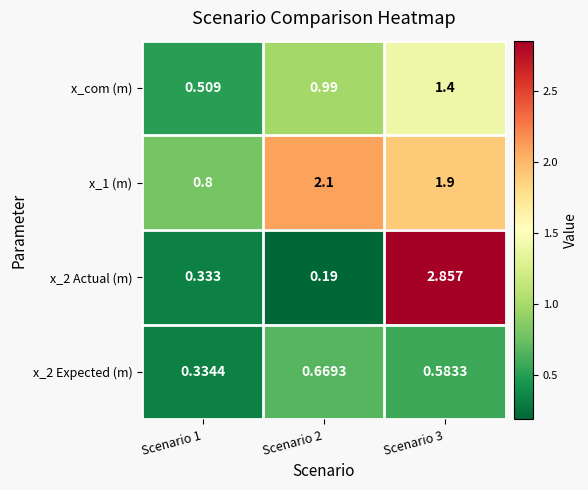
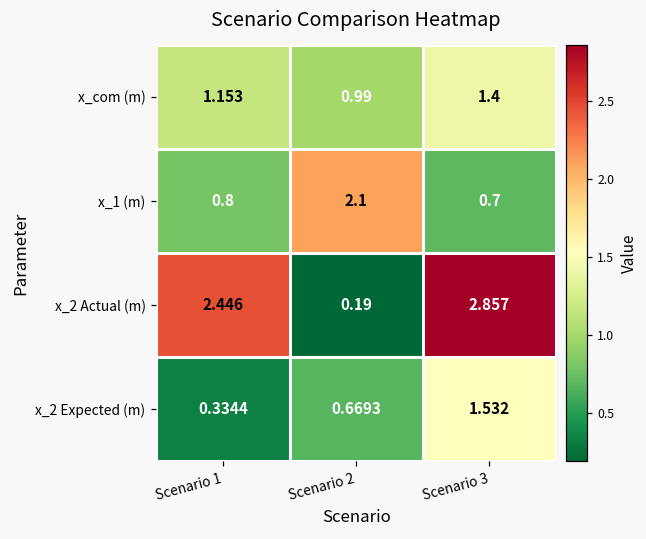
  {
    "x_com (m)": {
-     "Scenario 1": 0.509,
+     "Scenario 1": 1.153,
      "Scenario 2": 0.99,
      "Scenario 3": 1.4
    },
    "x_1 (m)": {
      "Scenario 1": 0.8,
      "Scenario 2": 2.1,
-     "Scenario 3": 1.9
+     "Scenario 3": 0.7
    },
    "x_2 Actual (m)": {
-     "Scenario 1": 0.333,
+     "Scenario 1": 2.446,
      "Scenario 2": 0.19,
      "Scenario 3": 2.857
    },
    "x_2 Expected (m)": {
      "Scenario 1": 0.3344,
      "Scenario 2": 0.6693,
-     "Scenario 3": 0.5833
+     "Scenario 3": 1.532
    }
  }
